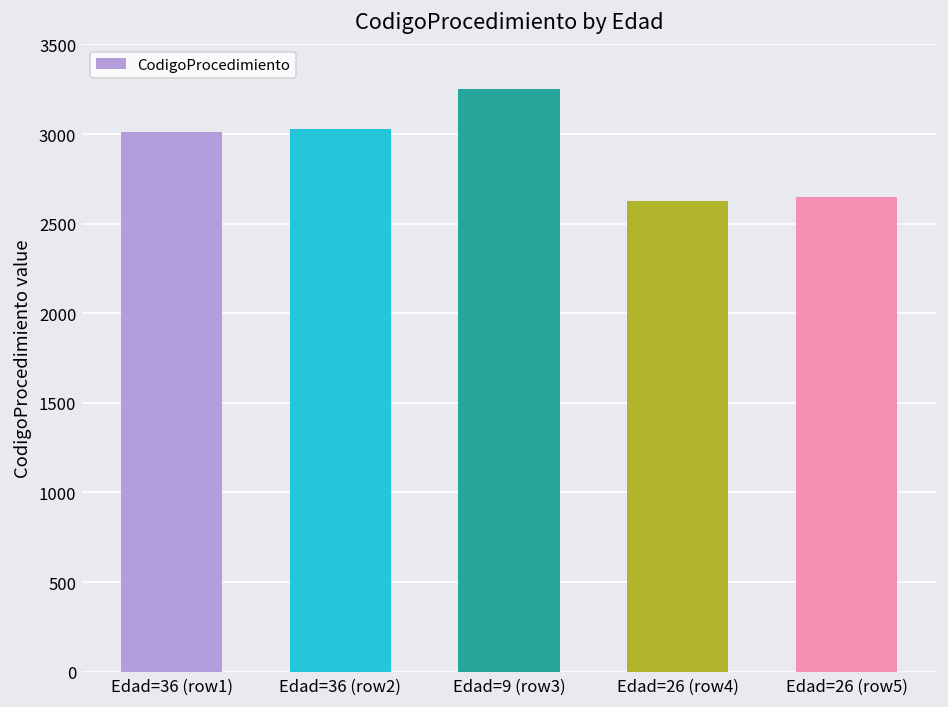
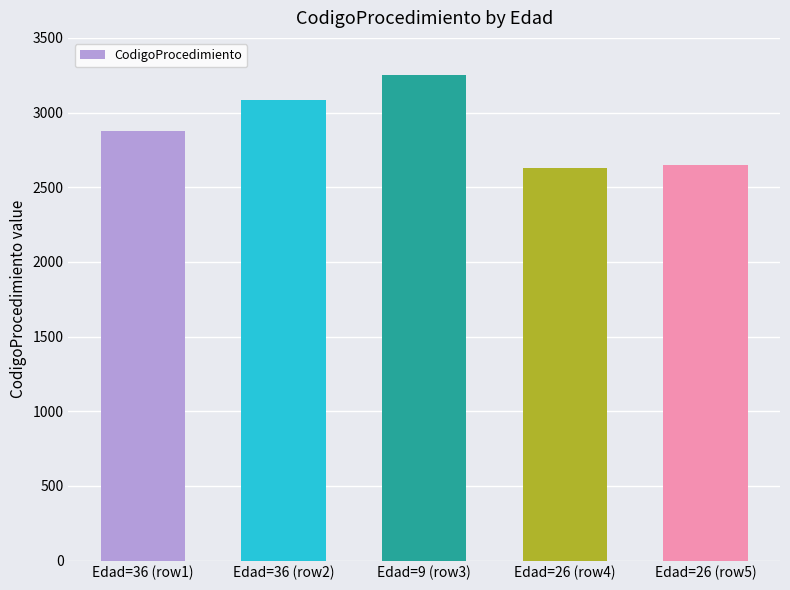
  {
-   "Edad=36 (row1)": 3010,
-   "Edad=36 (row2)": 3030,
+   "Edad=36 (row1)": 2880,
+   "Edad=36 (row2)": 3080,
    "Edad=9 (row3)": 3250,
    "Edad=26 (row4)": 2630,
    "Edad=26 (row5)": 2650
  }
